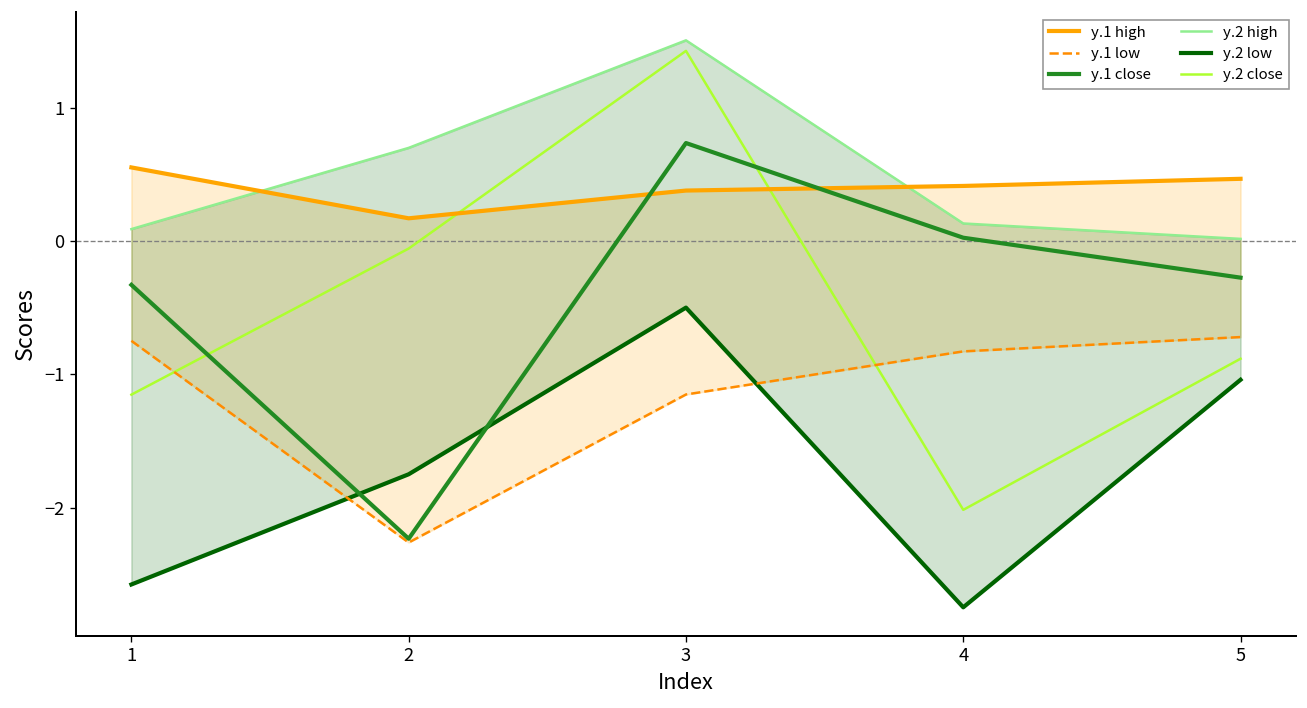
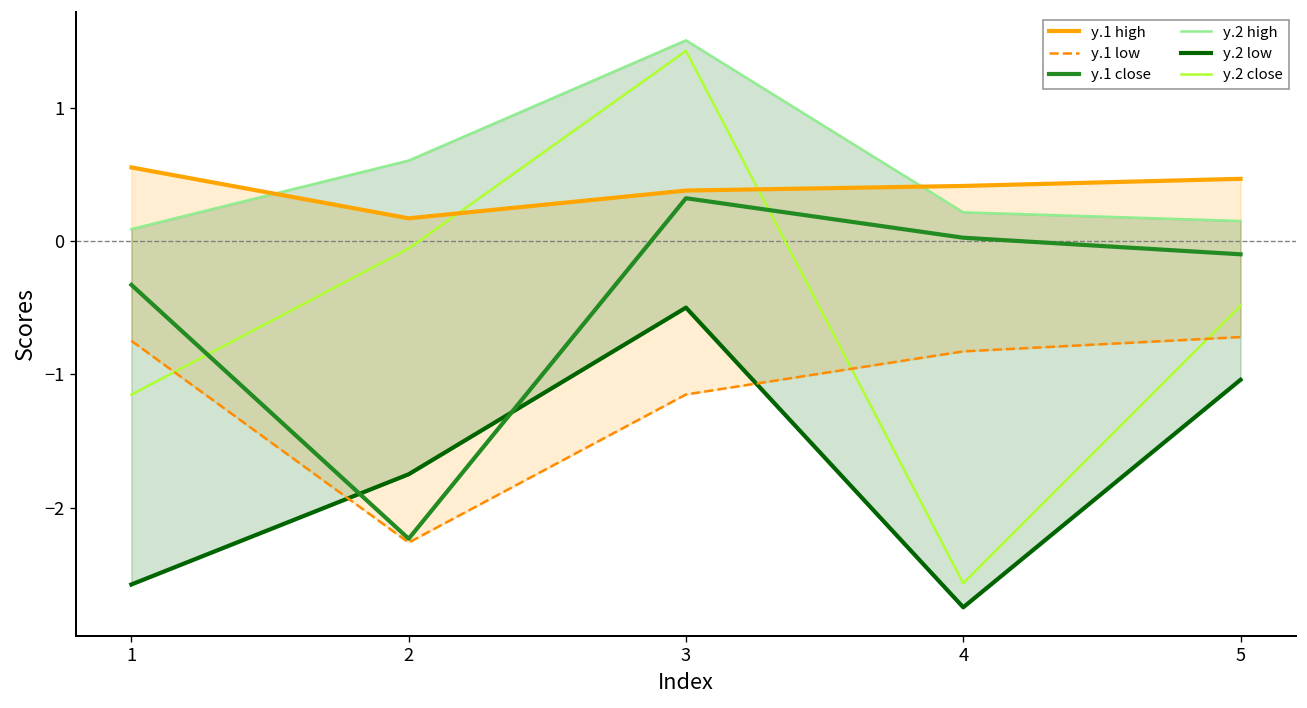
  {
    "y.1 close": {
      "1": -0.33,
      "2": -2.23,
-     "3": 0.74,
+     "3": 0.32,
      "4": 0.03,
-     "5": -0.27
+     "5": -0.10
    },
    "y.2 high": {
      "1": 0.09,
-     "2": 0.70,
+     "2": 0.60,
      "3": 1.51,
-     "4": 0.13,
-     "5": 0.02
+     "4": 0.22,
+     "5": 0.15
    },
    "y.2 low": {
      "1": -2.58,
      "2": -1.75,
      "3": -0.50,
      "4": -2.75,
      "5": -1.04
    },
    "y.2 close": {
      "1": -1.15,
      "2": -0.06,
      "3": 1.43,
-     "4": -2.02,
-     "5": -0.88
+     "4": -2.57,
+     "5": -0.49
    }
  }
